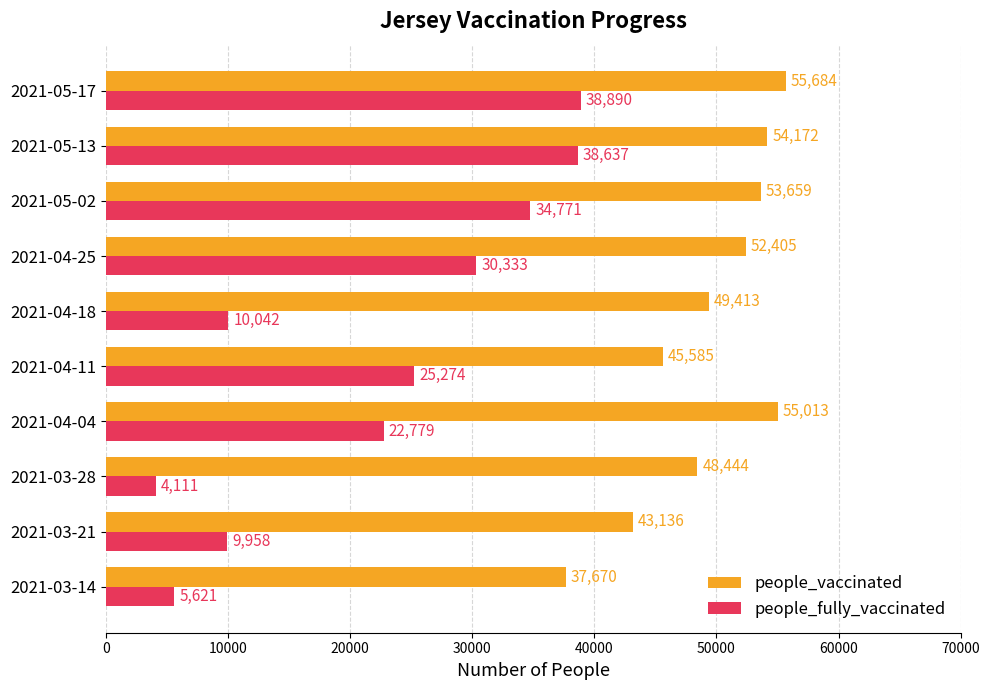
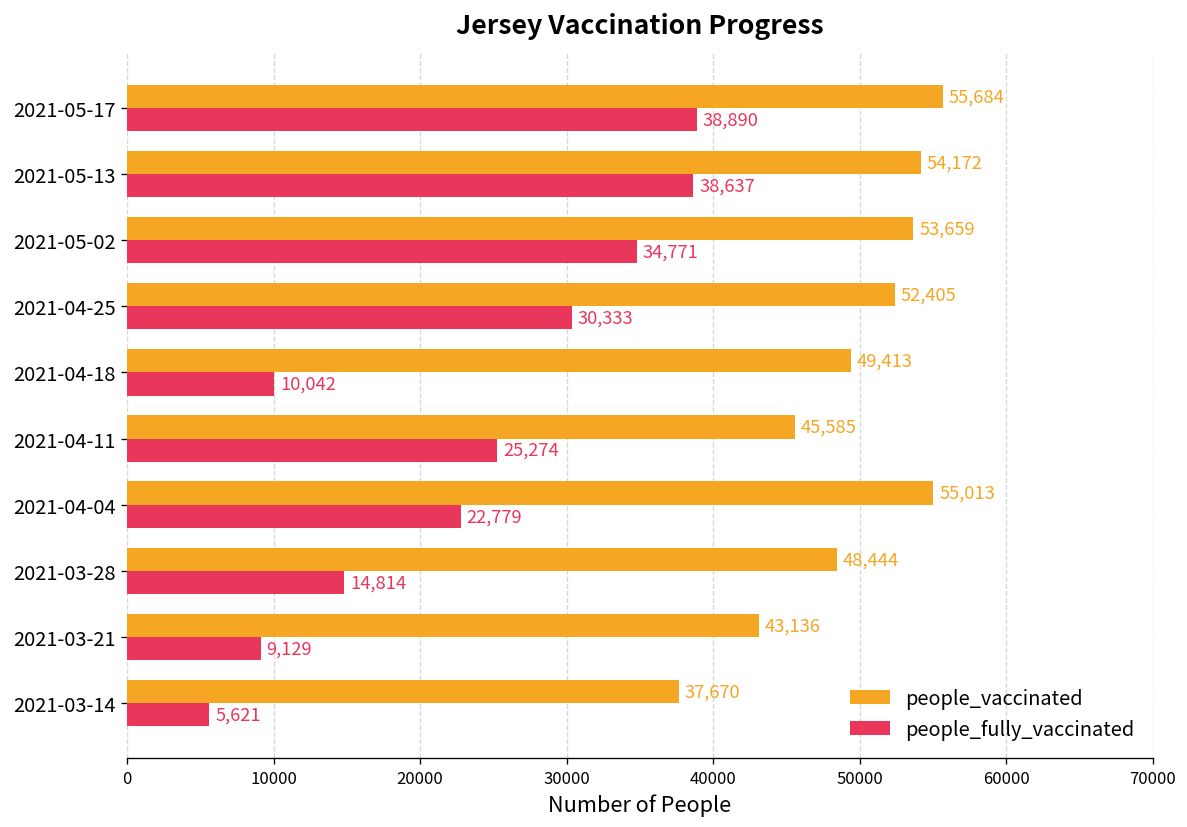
  {
    "people_vaccinated": {
      "2021-05-17": "55,684",
      "2021-05-13": "54,172",
      "2021-05-02": "53,659",
      "2021-04-25": "52,405",
      "2021-04-18": "49,413",
      "2021-04-11": "45,585",
      "2021-04-04": "55,013",
      "2021-03-28": "48,444",
      "2021-03-21": "43,136",
      "2021-03-14": "37,670"
    },
    "people_fully_vaccinated": {
      "2021-05-17": "38,890",
      "2021-05-13": "38,637",
      "2021-05-02": "34,771",
      "2021-04-25": "30,333",
      "2021-04-18": "10,042",
      "2021-04-11": "25,274",
      "2021-04-04": "22,779",
-     "2021-03-28": "4,111",
-     "2021-03-21": "9,958",
+     "2021-03-28": "14,814",
+     "2021-03-21": "9,129",
      "2021-03-14": "5,621"
    }
  }
